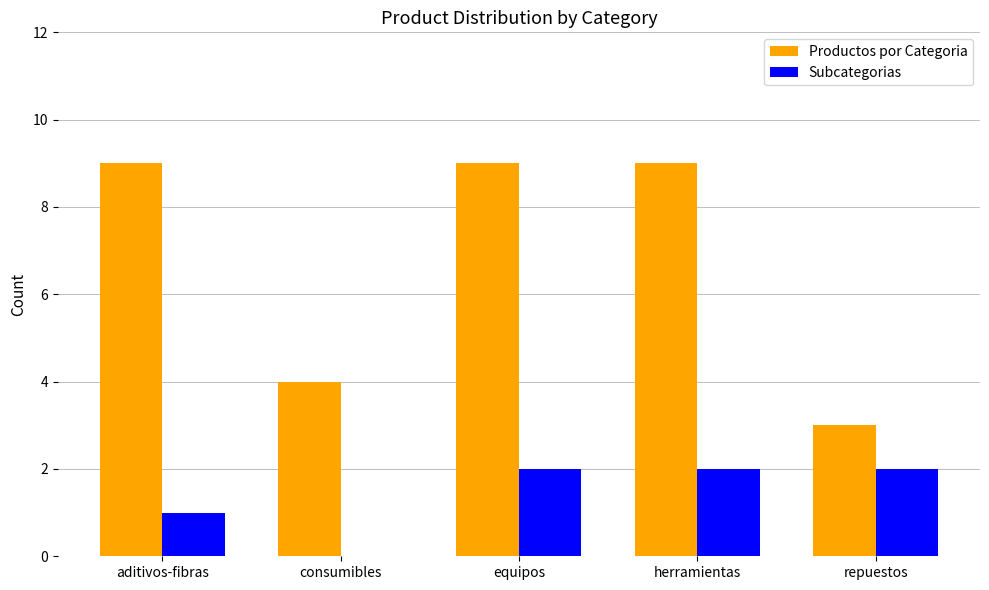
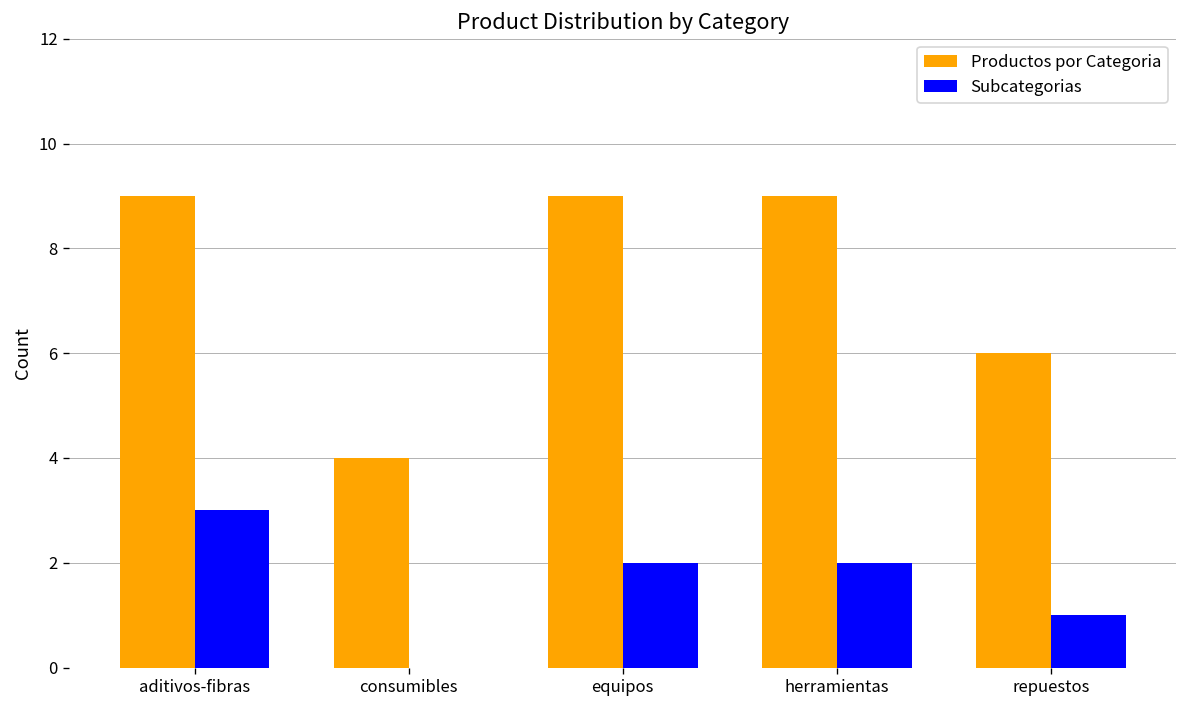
  {
    "Productos por Categoria": {
      "aditivos-fibras": 9,
      "consumibles": 4,
      "equipos": 9,
      "herramientas": 9,
-     "repuestos": 3
+     "repuestos": 6
    },
    "Subcategorias": {
-     "aditivos-fibras": 1,
+     "aditivos-fibras": 3,
      "consumibles": 0,
      "equipos": 2,
      "herramientas": 2,
-     "repuestos": 2
+     "repuestos": 1
    }
  }
